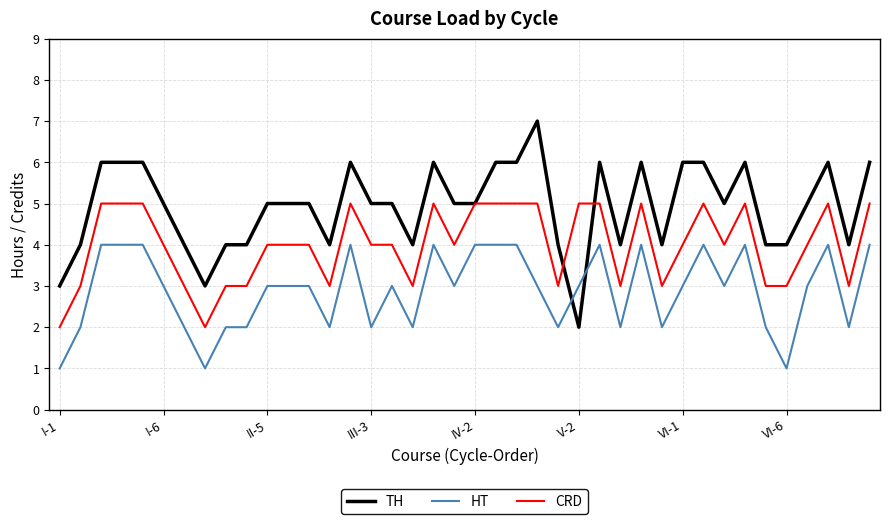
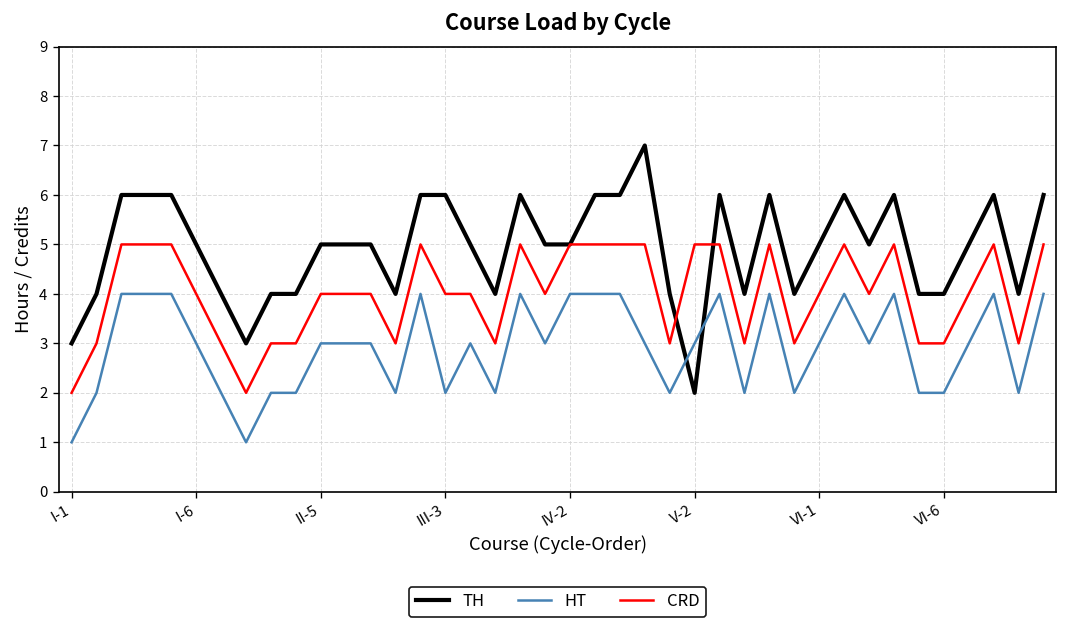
  {
    "TH": {
      "I-1": 3,
      "I-6": 5,
      "II-5": 5,
-     "III-3": 5,
+     "III-3": 6,
      "V-2": 2,
-     "VI-1": 6,
+     "VI-1": 5,
      "VI-6": 4
    },
    "HT": {
      "I-1": 1,
      "I-6": 3,
      "II-5": 3,
      "III-3": 2,
      "IV-2": 4,
      "V-2": 3,
      "VI-1": 3,
-     "VI-6": 1
+     "VI-6": 2
    },
    "CRD": {
      "I-1": 2,
      "I-6": 4,
      "II-5": 4,
      "III-3": 4,
      "V-2": 5,
      "VI-1": 4,
      "VI-6": 3
    }
  }
